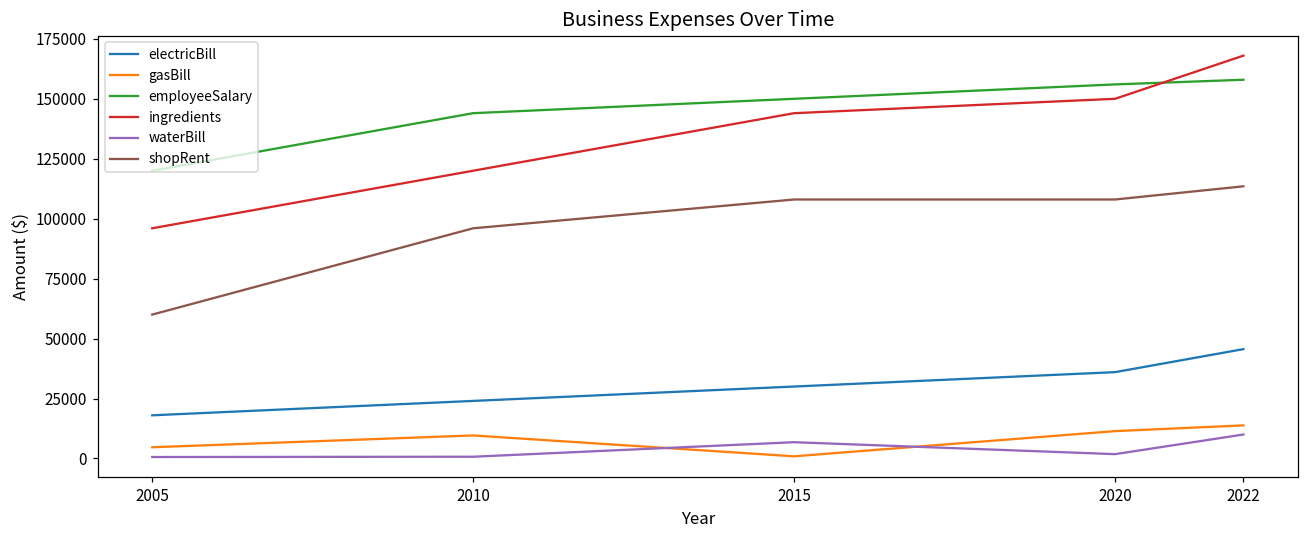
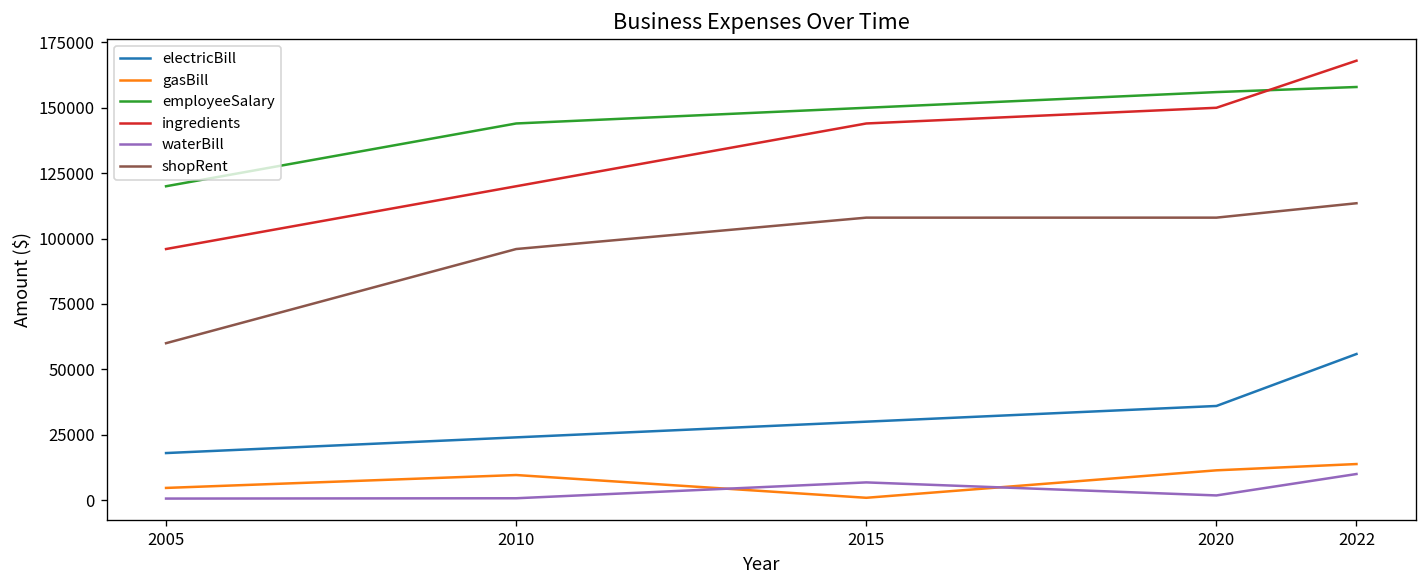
  {
    "electricBill": {
      "2005": 18000,
      "2010": 24000,
      "2015": 30000,
      "2020": 36000,
-     "2022": 46000
+     "2022": 56000
    },
    "gasBill": {
      "2005": 5000,
      "2010": 10000,
      "2015": 1000,
      "2020": 11000,
      "2022": 14000
    },
    "employeeSalary": {
      "2010": 144000,
      "2015": 150000,
      "2020": 156000,
      "2022": 158000
    },
    "ingredients": {
      "2005": 96000,
      "2010": 120000,
      "2015": 144000,
      "2020": 150000,
      "2022": 168000
    },
    "waterBill": {
      "2005": 1000,
      "2010": 1000,
      "2015": 7000,
      "2020": 2000,
      "2022": 10000
    },
    "shopRent": {
      "2005": 60000,
      "2010": 96000,
      "2015": 108000,
      "2020": 108000,
      "2022": 114000
    }
  }
